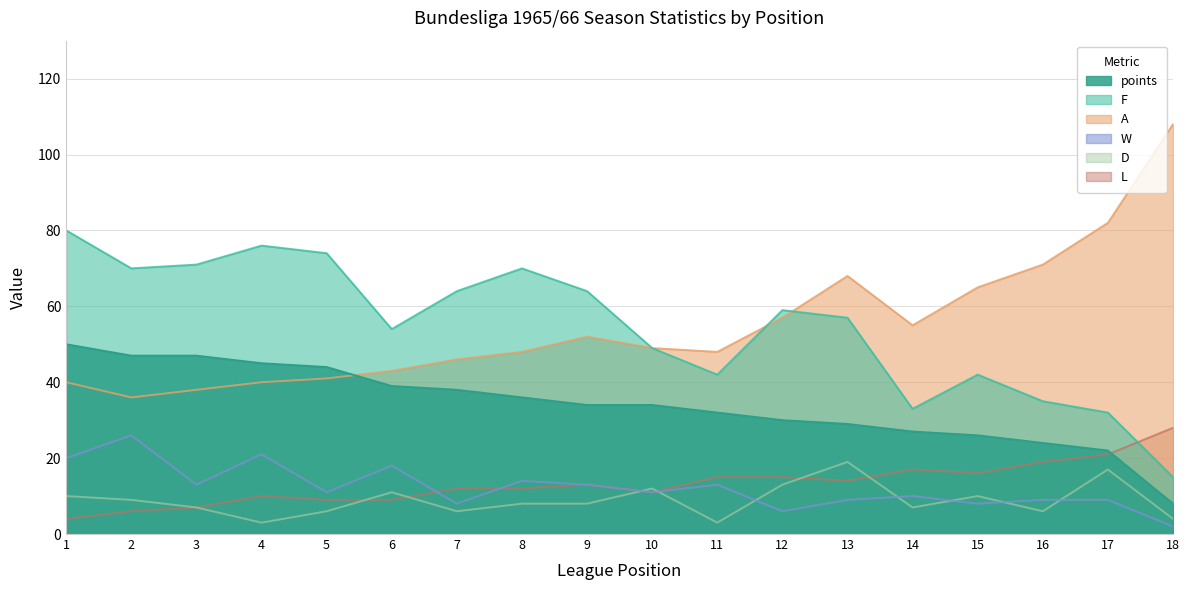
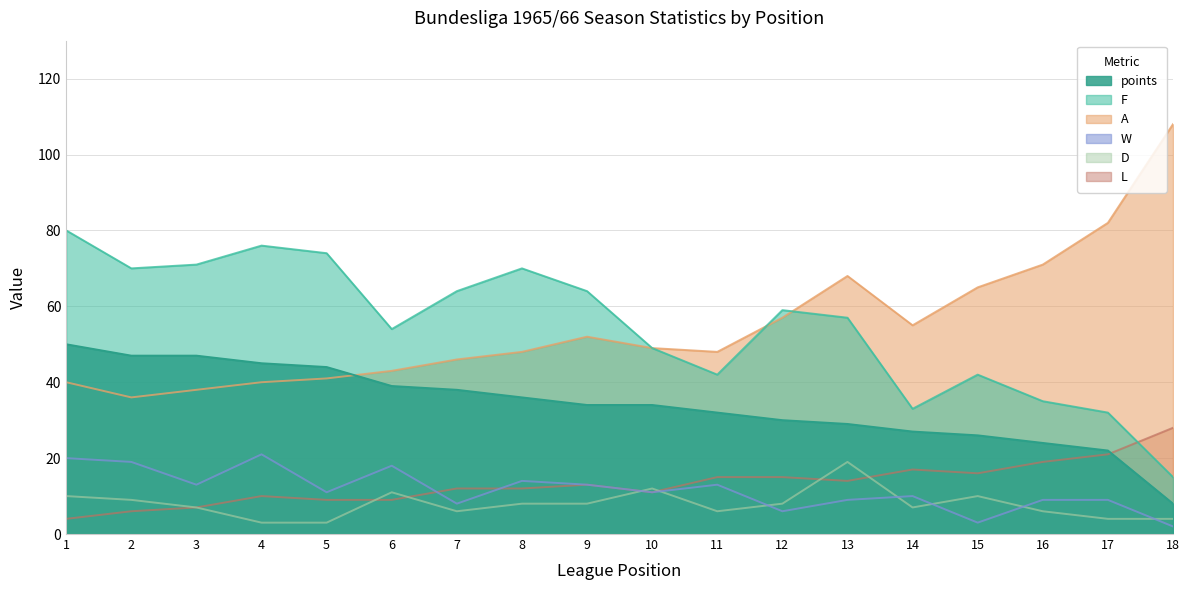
  {
    "D": {
      "1": 10,
      "2": 9,
      "4": 3,
-     "5": 6,
+     "5": 3,
      "6": 11,
      "7": 6,
      "8": 8,
      "9": 8,
      "10": 12,
-     "11": 3,
-     "12": 13,
+     "11": 6,
+     "12": 8,
      "13": 19,
      "14": 7,
      "15": 10,
      "16": 6,
-     "17": 17,
+     "17": 4,
      "18": 4
    },
    "W": {
      "1": 20,
-     "2": 26,
+     "2": 19,
      "3": 13,
      "4": 21,
      "5": 11,
      "6": 18,
      "7": 8,
      "8": 14,
      "11": 13,
      "12": 6,
      "13": 9,
      "14": 10,
-     "15": 8,
+     "15": 3,
      "16": 9,
      "17": 9,
      "18": 2
    }
  }
